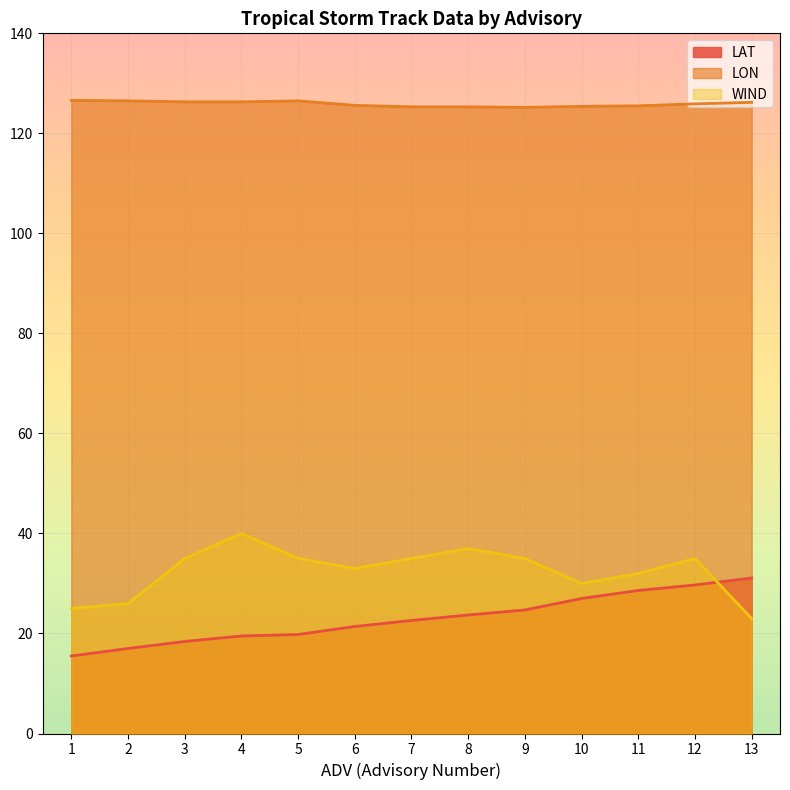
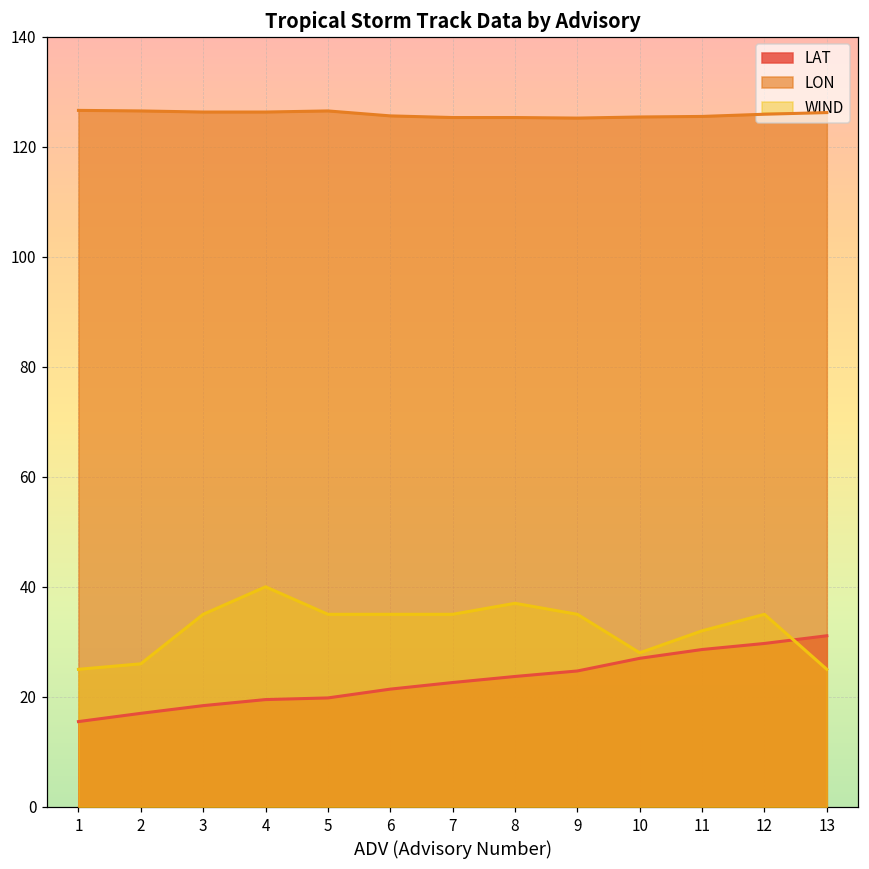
  {
    "WIND": {
      "1": 25,
      "2": 26,
      "3": 35,
      "4": 40,
      "5": 35,
-     "6": 33,
+     "6": 35,
      "7": 35,
      "8": 37,
      "9": 35,
-     "10": 30,
+     "10": 28,
      "11": 32,
      "12": 35,
-     "13": 23
+     "13": 25
    }
  }
